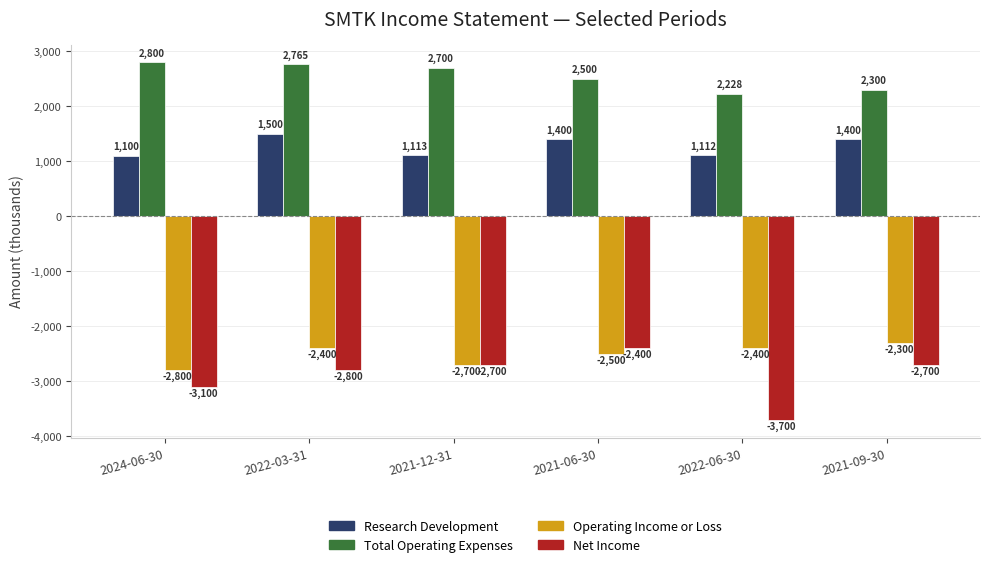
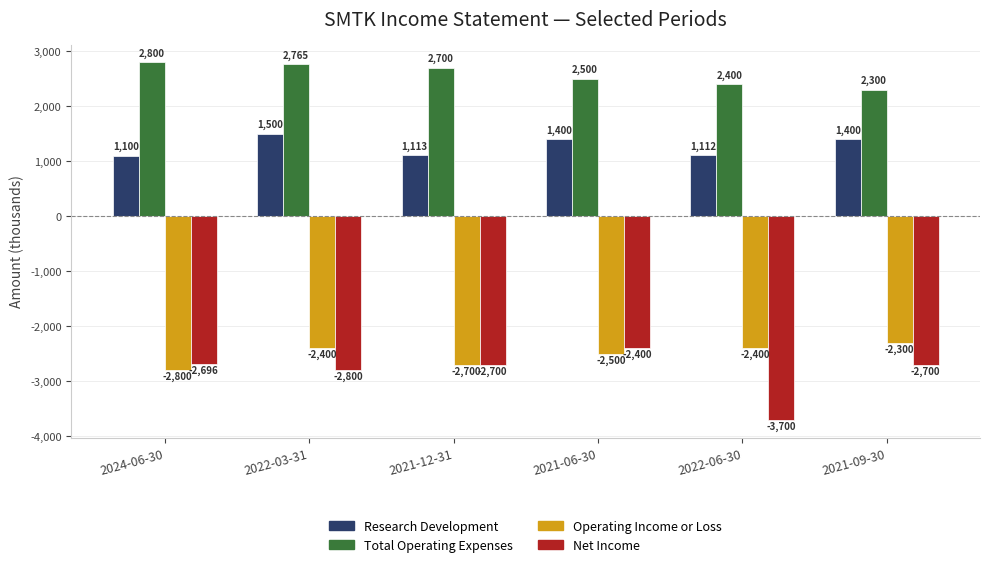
  {
    "Research Development": {
      "2024-06-30": "1,100",
      "2022-03-31": "1,500",
      "2021-12-31": "1,113",
      "2021-06-30": "1,400",
      "2022-06-30": "1,112",
      "2021-09-30": "1,400"
    },
    "Total Operating Expenses": {
      "2024-06-30": "2,800",
      "2022-03-31": "2,765",
      "2021-12-31": "2,700",
      "2021-06-30": "2,500",
-     "2022-06-30": "2,228",
+     "2022-06-30": "2,400",
      "2021-09-30": "2,300"
    },
    "Operating Income or Loss": {
      "2024-06-30": "-2,800",
      "2022-03-31": "-2,400",
      "2021-12-31": "-2,700",
      "2021-06-30": "-2,500",
      "2022-06-30": "-2,400",
      "2021-09-30": "-2,300"
    },
    "Net Income": {
-     "2024-06-30": "-3,100",
+     "2024-06-30": "-2,696",
      "2022-03-31": "-2,800",
      "2021-12-31": "-2,700",
      "2021-06-30": "-2,400",
      "2022-06-30": "-3,700",
      "2021-09-30": "-2,700"
    }
  }
